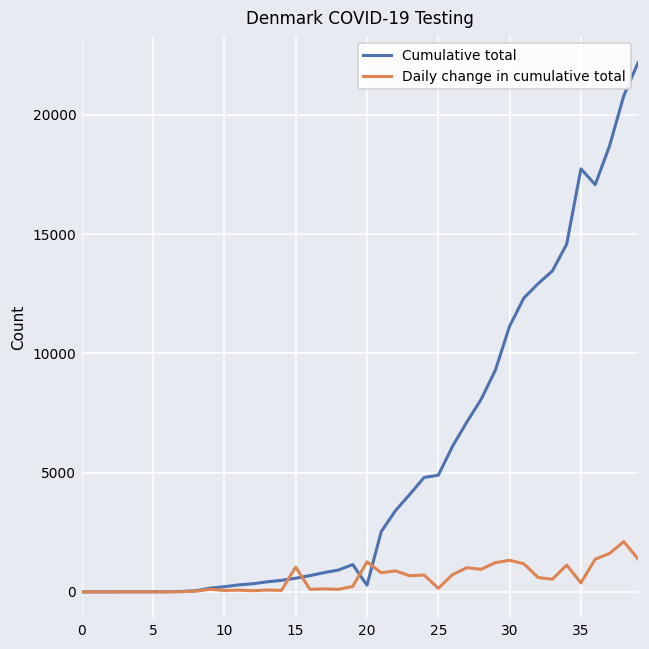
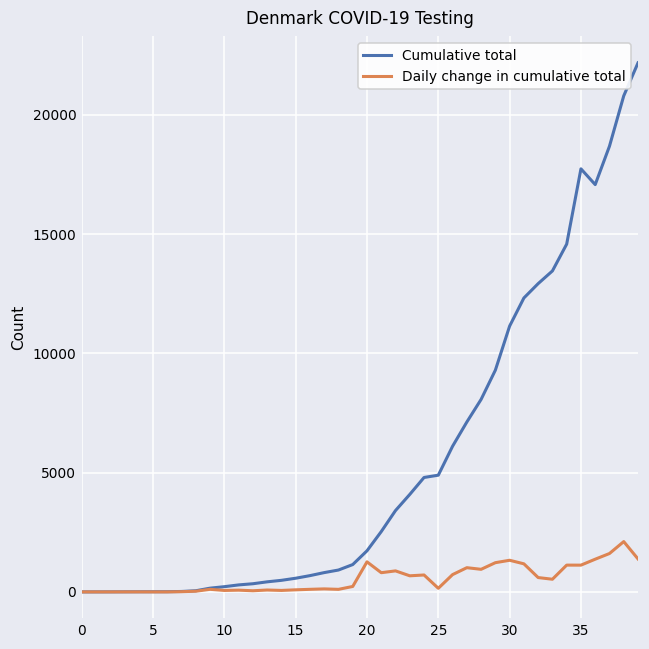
  {
    "Cumulative total": {
      "10": 200,
      "15": 600,
-     "20": 300,
+     "20": 1700,
      "25": 4900,
      "30": 11100,
      "35": 17700
    },
    "Daily change in cumulative total": {
      "10": 100,
-     "15": 1000,
+     "15": 100,
      "20": 1300,
      "25": 200,
      "30": 1300,
-     "35": 400
+     "35": 1100
    }
  }
